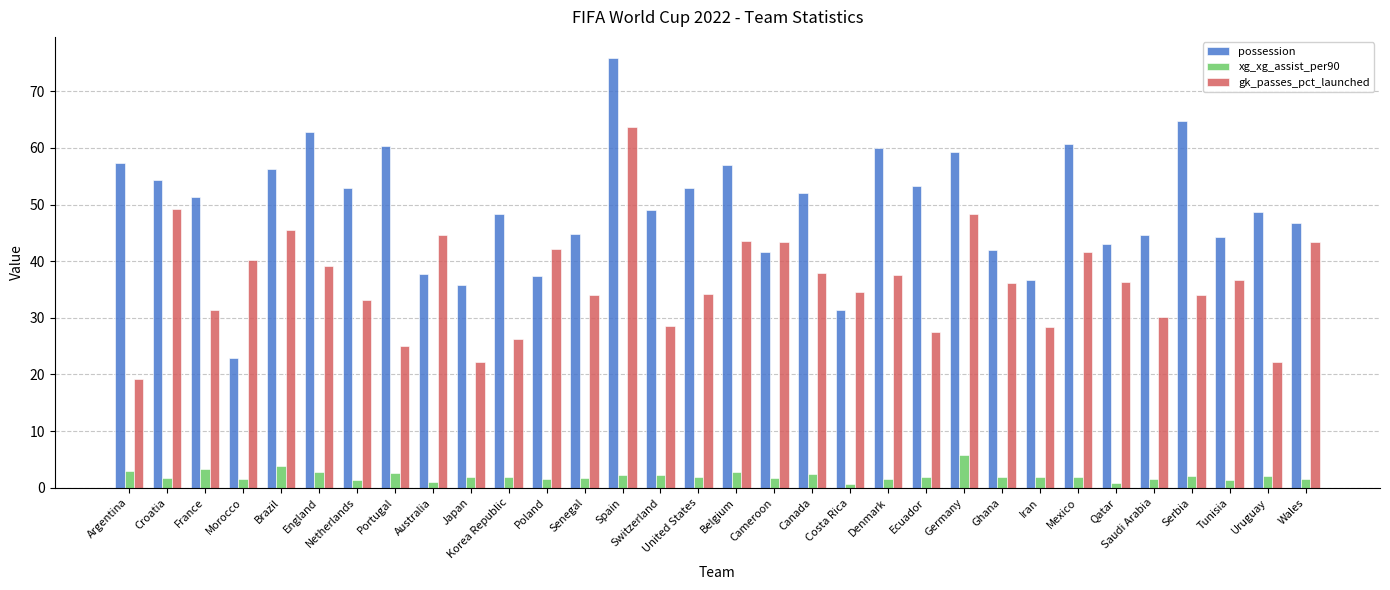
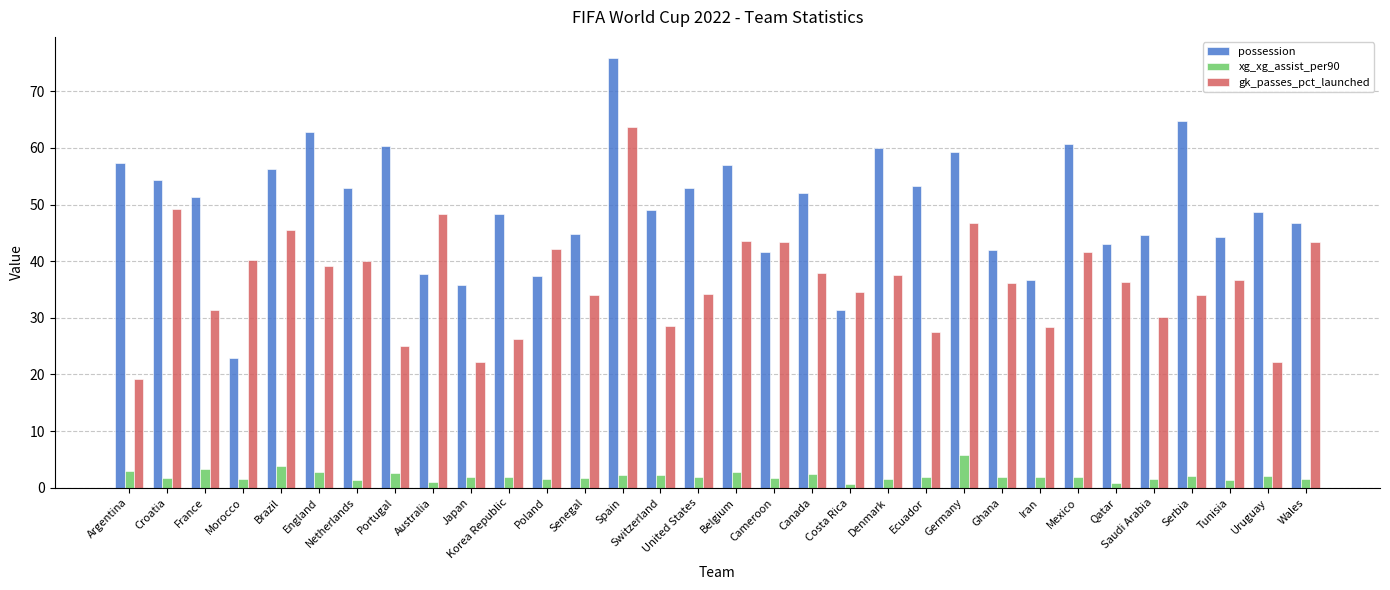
  {
    "possession": {
      "Argentina": 57,
      "Croatia": 54,
      "France": 51,
      "Morocco": 23,
      "Brazil": 56,
      "England": 63,
      "Netherlands": 53,
      "Portugal": 60,
      "Australia": 38,
      "Japan": 36,
      "Korea Republic": 48,
      "Poland": 37,
      "Senegal": 45,
      "Spain": 76,
      "Switzerland": 49,
      "United States": 53,
      "Belgium": 57,
      "Cameroon": 42,
      "Canada": 52,
      "Costa Rica": 31,
      "Denmark": 60,
      "Ecuador": 53,
      "Germany": 59,
      "Ghana": 42,
      "Iran": 37,
      "Mexico": 61,
      "Qatar": 43,
      "Saudi Arabia": 45,
      "Serbia": 65,
      "Tunisia": 44,
      "Uruguay": 49,
      "Wales": 47
    },
    "xg_xg_assist_per90": {
      "Argentina": 3,
      "Croatia": 2,
      "France": 3,
      "Morocco": 2,
      "Brazil": 4,
      "England": 3,
      "Netherlands": 1,
      "Portugal": 3,
      "Australia": 1,
      "Japan": 2,
      "Korea Republic": 2,
      "Poland": 2,
      "Senegal": 2,
      "Spain": 2,
      "Switzerland": 2,
      "United States": 2,
      "Belgium": 3,
      "Cameroon": 2,
      "Canada": 2,
      "Costa Rica": 1,
      "Denmark": 1,
      "Ecuador": 2,
      "Germany": 6,
      "Ghana": 2,
      "Iran": 2,
      "Mexico": 2,
      "Qatar": 1,
      "Saudi Arabia": 1,
      "Serbia": 2,
      "Tunisia": 1,
      "Uruguay": 2,
      "Wales": 1
    },
    "gk_passes_pct_launched": {
      "Argentina": 19,
      "Croatia": 49,
      "France": 31,
      "Morocco": 40,
      "Brazil": 46,
      "England": 39,
-     "Netherlands": 33,
+     "Netherlands": 40,
      "Portugal": 25,
-     "Australia": 45,
+     "Australia": 48,
      "Japan": 22,
      "Korea Republic": 26,
      "Poland": 42,
      "Senegal": 34,
      "Spain": 64,
      "Switzerland": 29,
      "United States": 34,
      "Belgium": 44,
      "Cameroon": 43,
      "Canada": 38,
      "Costa Rica": 35,
      "Denmark": 38,
      "Ecuador": 28,
-     "Germany": 48,
+     "Germany": 47,
      "Ghana": 36,
      "Iran": 28,
      "Mexico": 42,
      "Qatar": 36,
      "Saudi Arabia": 30,
      "Serbia": 34,
      "Tunisia": 37,
      "Uruguay": 22,
      "Wales": 43
    }
  }
